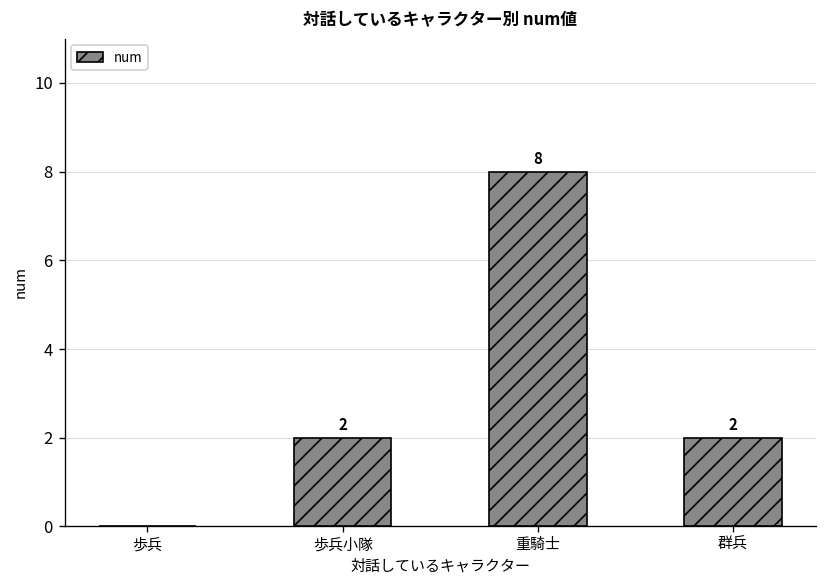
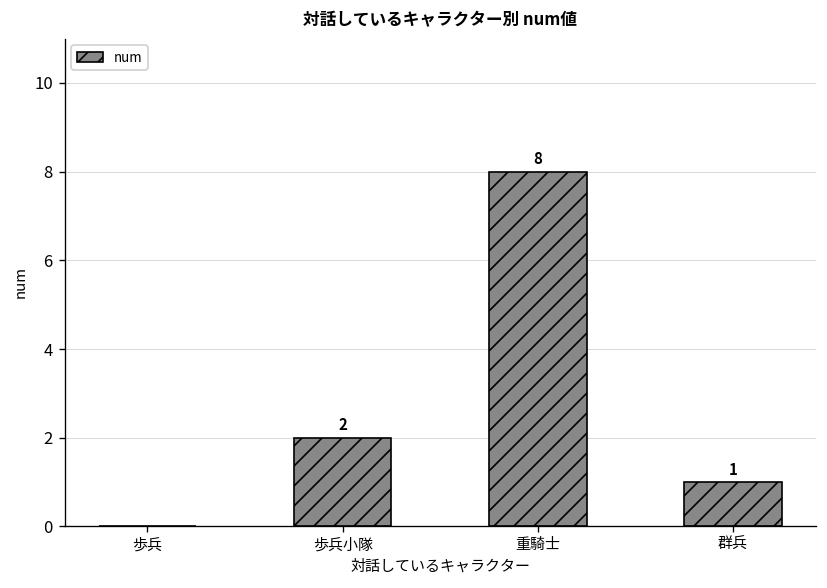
  {
    "歩兵小隊": 2,
    "重騎士": 8,
-   "群兵": 2
+   "群兵": 1
  }
